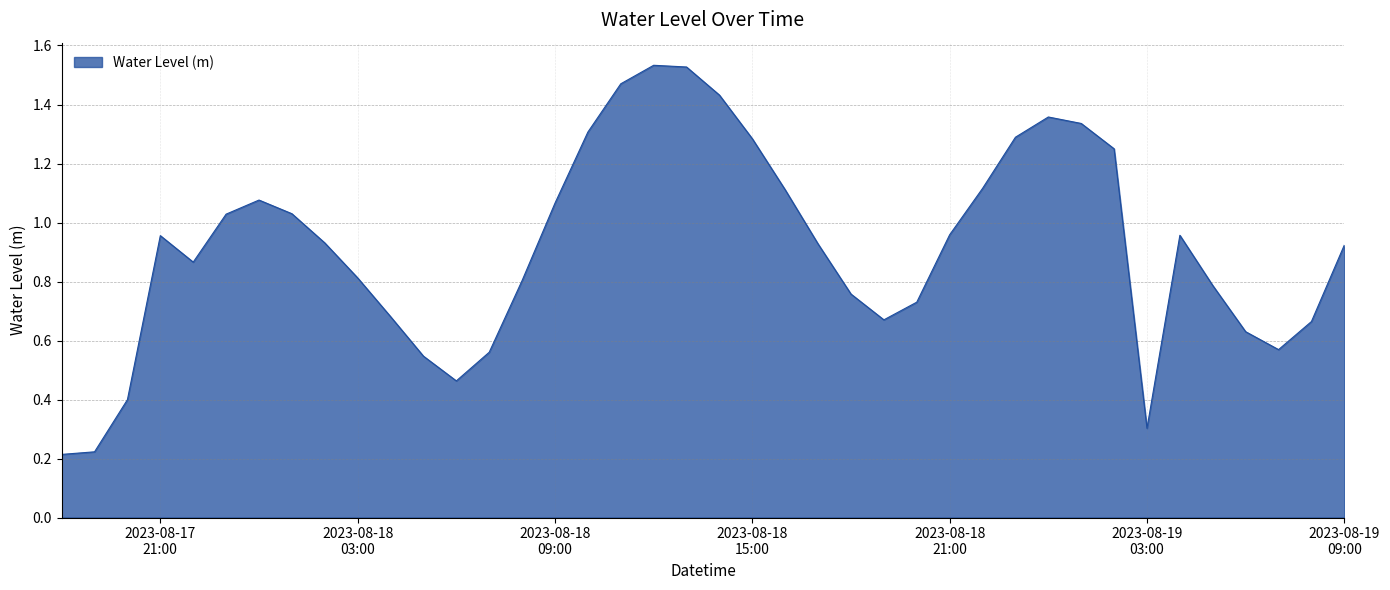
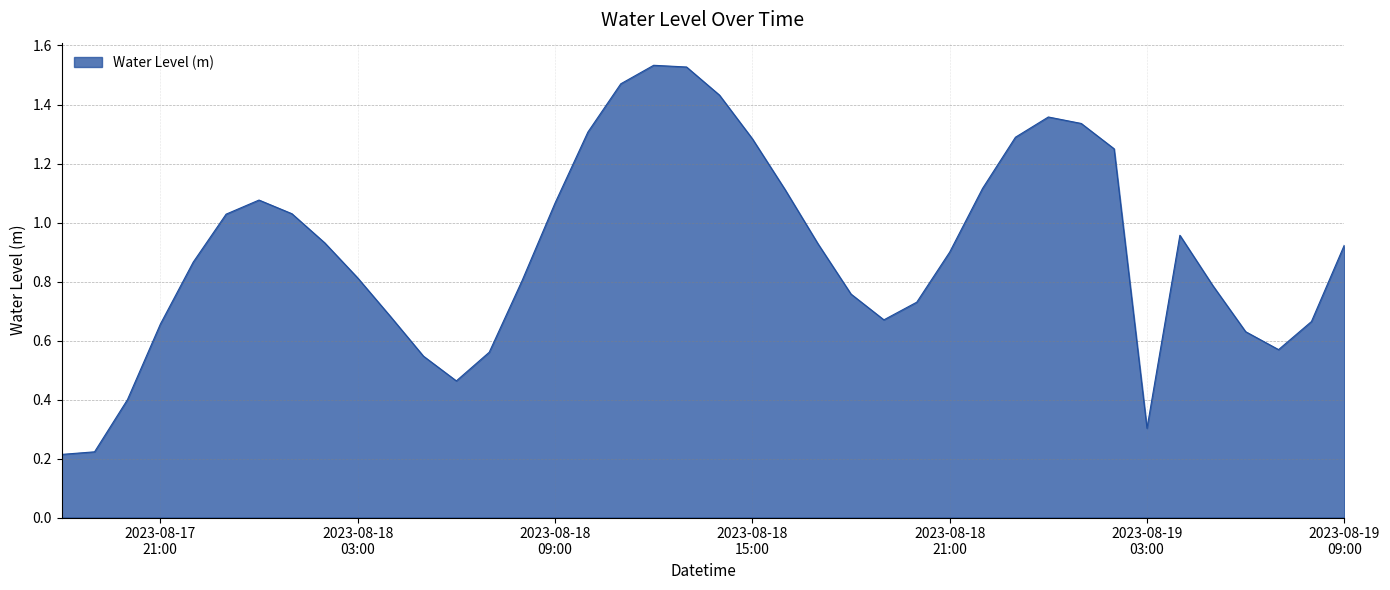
  {
-   "2023-08-17 21:00": 0.96,
+   "2023-08-17 21:00": 0.66,
    "2023-08-18 03:00": 0.81,
    "2023-08-18 09:00": 1.07,
    "2023-08-18 15:00": 1.28,
-   "2023-08-18 21:00": 0.96,
+   "2023-08-18 21:00": 0.90,
    "2023-08-19 03:00": 0.30,
    "2023-08-19 09:00": 0.92
  }
